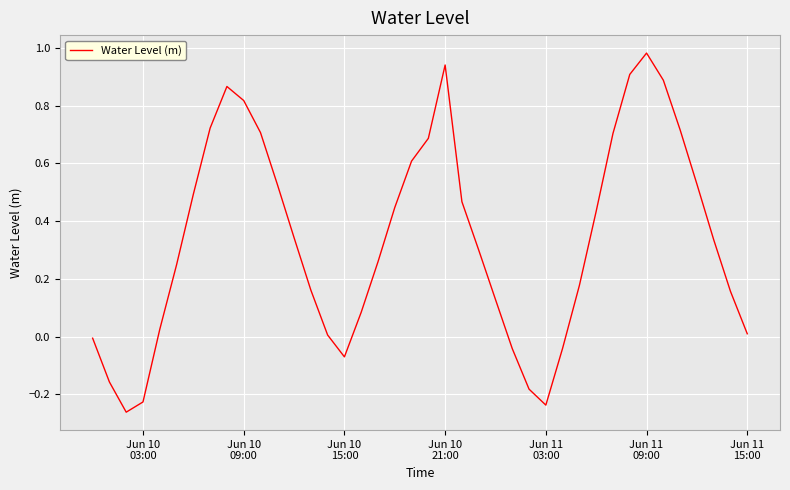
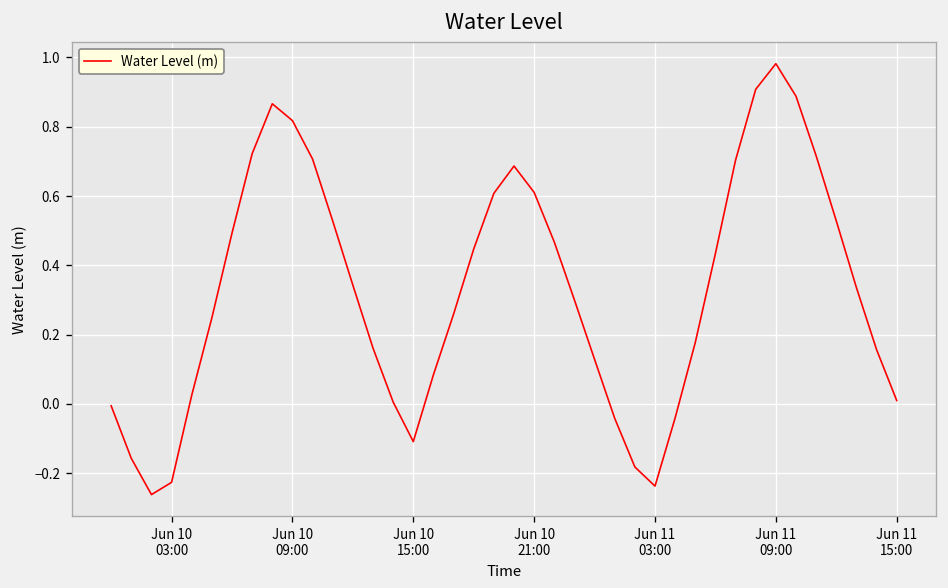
  {
    "Jun 10 03:00": -0.23,
    "Jun 10 09:00": 0.82,
-   "Jun 10 15:00": -0.07,
-   "Jun 10 21:00": 0.94,
+   "Jun 10 15:00": -0.11,
+   "Jun 10 21:00": 0.61,
    "Jun 11 03:00": -0.24,
    "Jun 11 09:00": 0.98,
    "Jun 11 15:00": 0.01
  }
